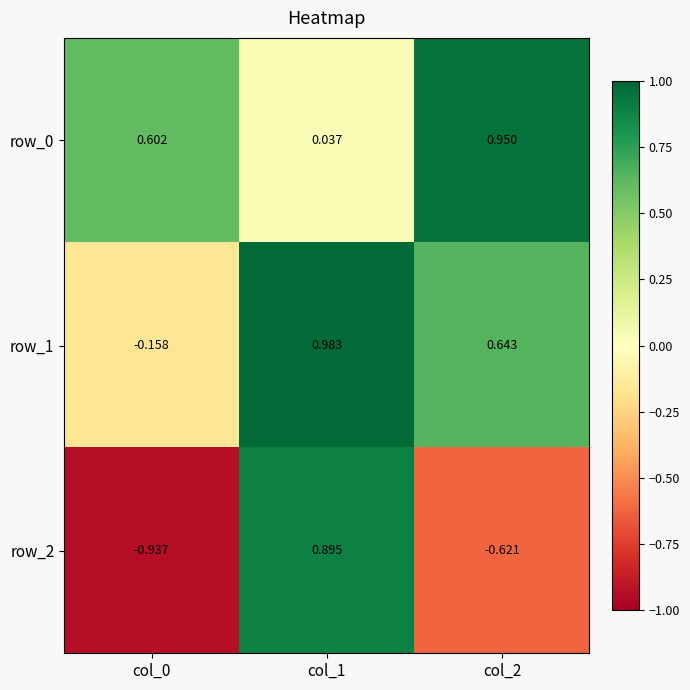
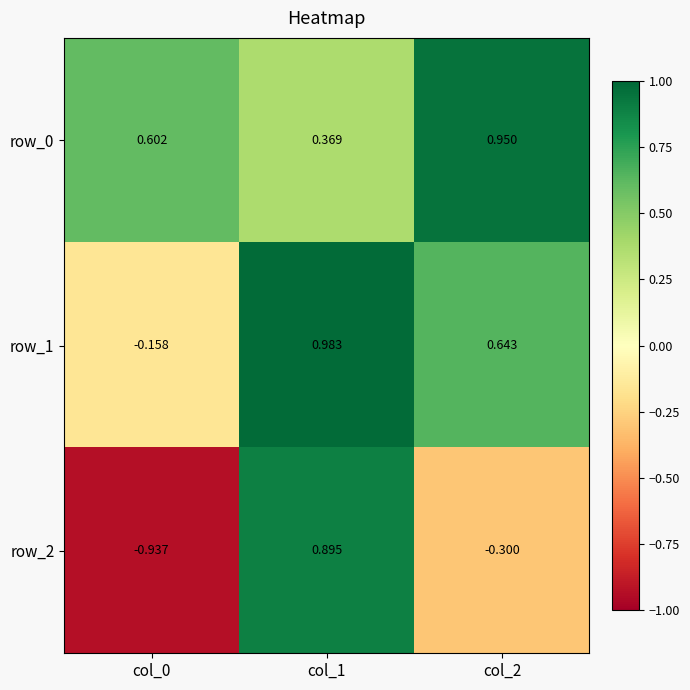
  {
    "row_0": {
      "col_0": 0.602,
-     "col_1": 0.037,
+     "col_1": 0.369,
      "col_2": 0.950
    },
    "row_1": {
      "col_0": -0.158,
      "col_1": 0.983,
      "col_2": 0.643
    },
    "row_2": {
      "col_0": -0.937,
      "col_1": 0.895,
-     "col_2": -0.621
+     "col_2": -0.300
    }
  }
